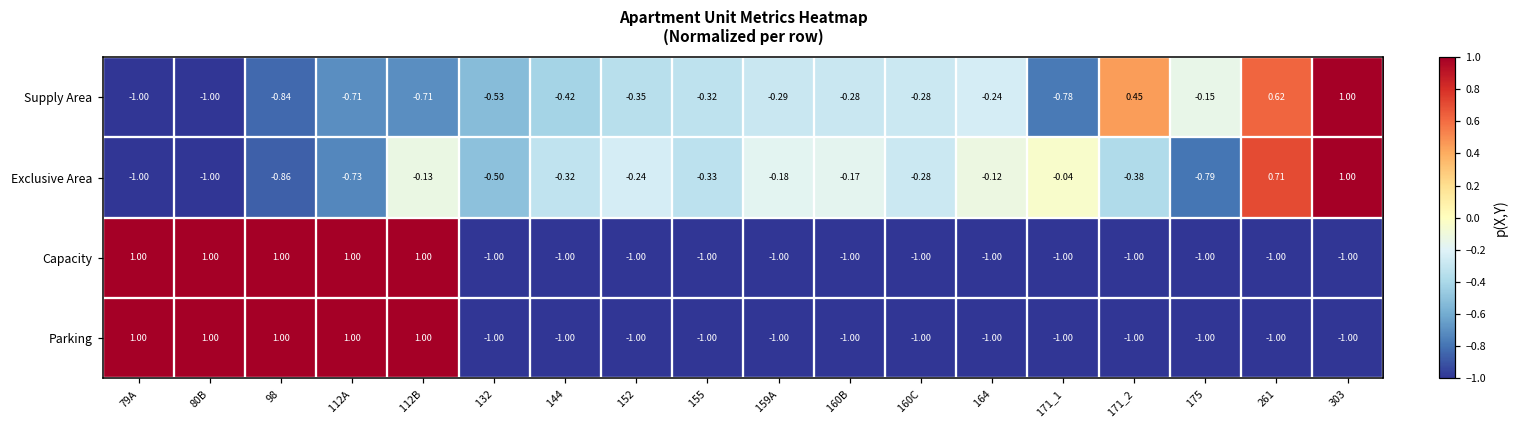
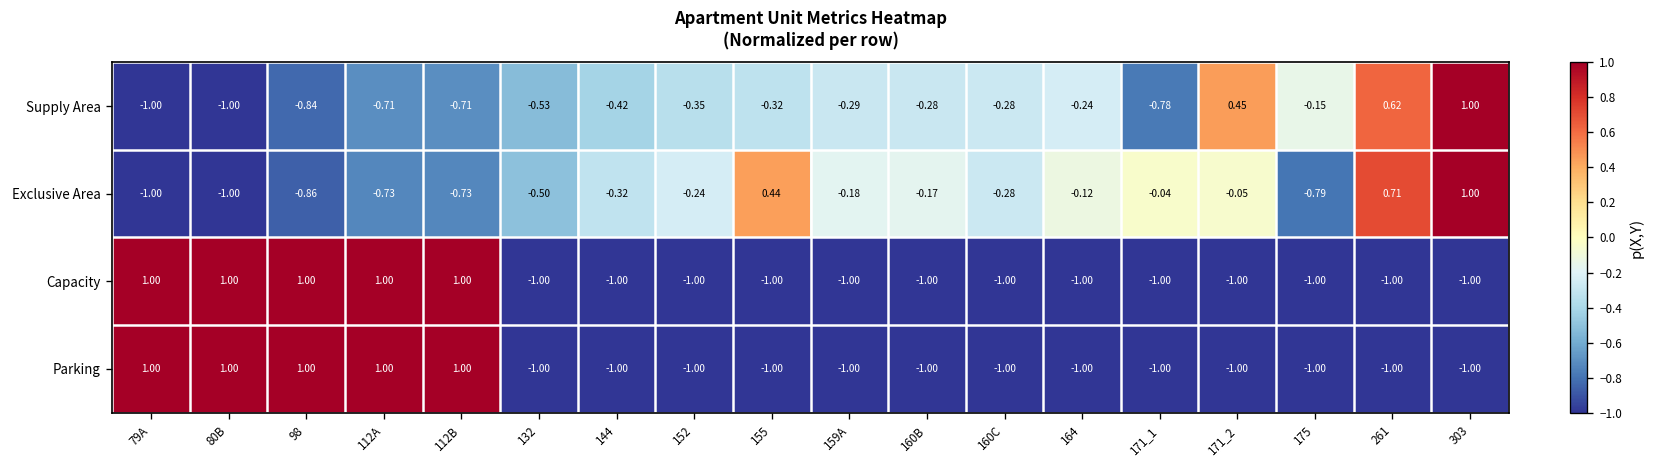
  {
    "Supply Area": {
      "79A": -1.00,
      "80B": -1.00,
      "98": -0.84,
      "112A": -0.71,
      "112B": -0.71,
      "132": -0.53,
      "144": -0.42,
      "152": -0.35,
      "155": -0.32,
      "159A": -0.29,
      "160B": -0.28,
      "160C": -0.28,
      "164": -0.24,
      "171_1": -0.78,
      "171_2": 0.45,
      "175": -0.15,
      "261": 0.62,
      "303": 1.00
    },
    "Exclusive Area": {
      "79A": -1.00,
      "80B": -1.00,
      "98": -0.86,
      "112A": -0.73,
-     "112B": -0.13,
+     "112B": -0.73,
      "132": -0.50,
      "144": -0.32,
      "152": -0.24,
-     "155": -0.33,
+     "155": 0.44,
      "159A": -0.18,
      "160B": -0.17,
      "160C": -0.28,
      "164": -0.12,
      "171_1": -0.04,
-     "171_2": -0.38,
+     "171_2": -0.05,
      "175": -0.79,
      "261": 0.71,
      "303": 1.00
    },
    "Capacity": {
      "79A": 1.00,
      "80B": 1.00,
      "98": 1.00,
      "112A": 1.00,
      "112B": 1.00,
      "132": -1.00,
      "144": -1.00,
      "152": -1.00,
      "155": -1.00,
      "159A": -1.00,
      "160B": -1.00,
      "160C": -1.00,
      "164": -1.00,
      "171_1": -1.00,
      "171_2": -1.00,
      "175": -1.00,
      "261": -1.00,
      "303": -1.00
    },
    "Parking": {
      "79A": 1.00,
      "80B": 1.00,
      "98": 1.00,
      "112A": 1.00,
      "112B": 1.00,
      "132": -1.00,
      "144": -1.00,
      "152": -1.00,
      "155": -1.00,
      "159A": -1.00,
      "160B": -1.00,
      "160C": -1.00,
      "164": -1.00,
      "171_1": -1.00,
      "171_2": -1.00,
      "175": -1.00,
      "261": -1.00,
      "303": -1.00
    }
  }
